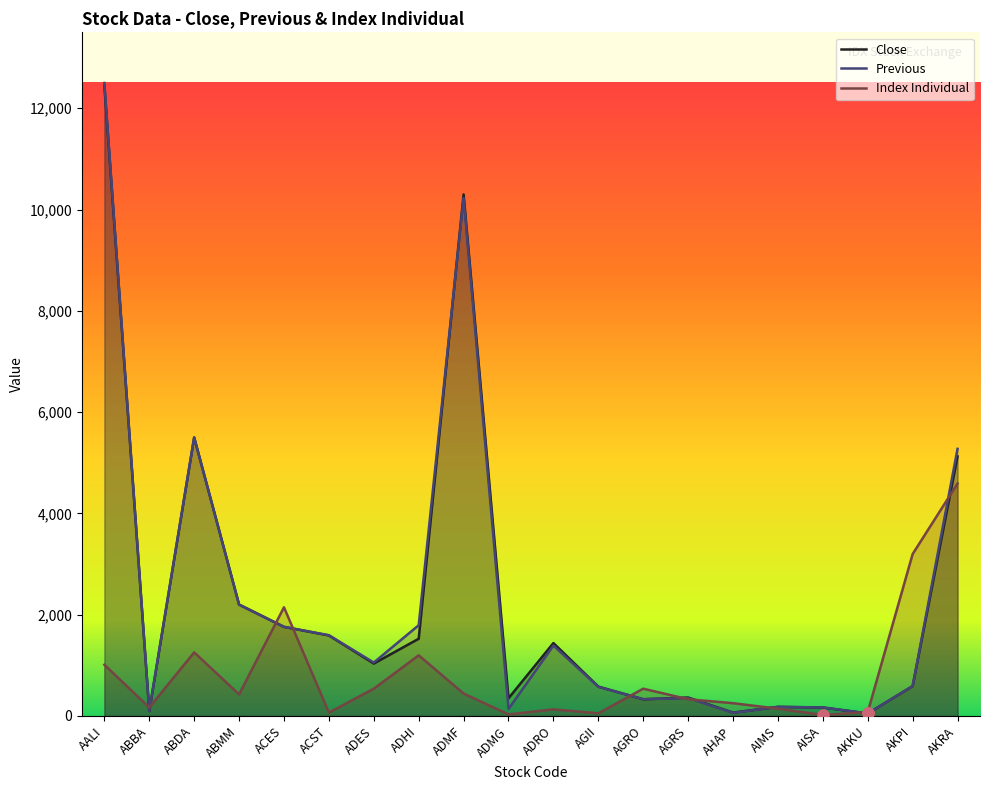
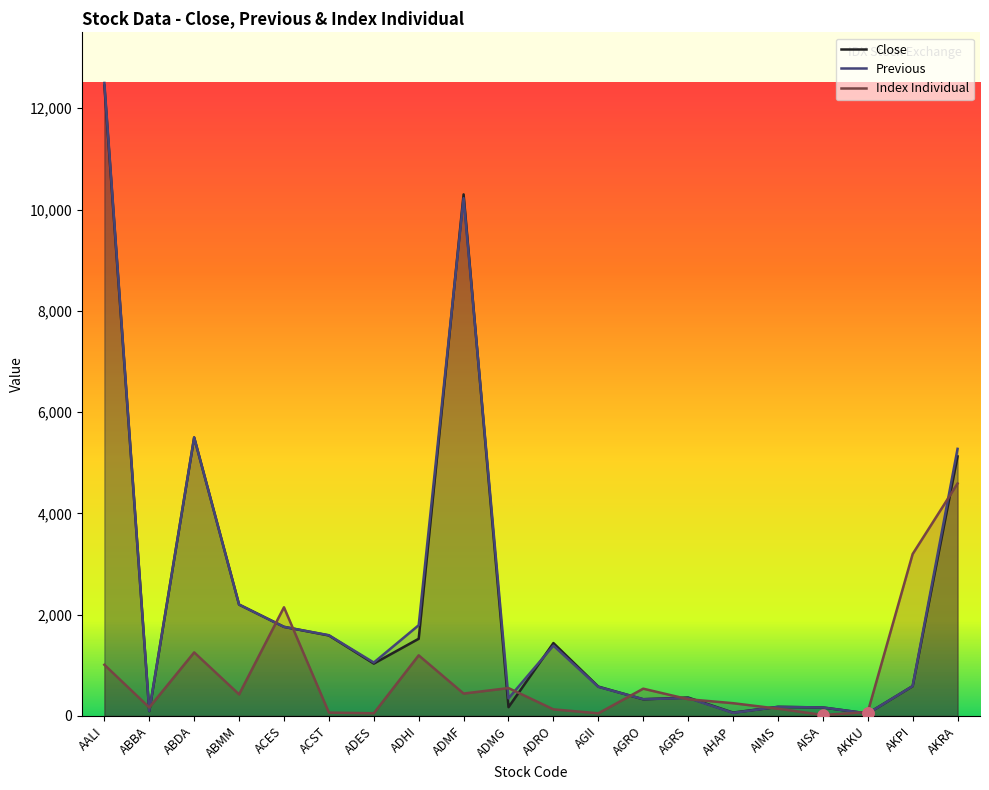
  {
    "Close": {
      "ADHI": "1,500",
      "ADMF": "10,300",
-     "ADMG": "400",
+     "ADMG": "200",
      "AKRA": "5,100"
    },
    "Previous": {
      "ADHI": "1,800",
      "ADMF": "10,200",
-     "ADMG": "100",
+     "ADMG": "300",
      "AKRA": "5,300"
    },
    "Index Individual": {
      "AALI": "1,000",
      "ABBA": "200",
      "ABDA": "1,300",
      "ABMM": "400",
      "ACES": "2,100",
      "ACST": "100",
-     "ADES": "500",
+     "ADES": "100",
      "ADHI": "1,200",
      "ADMF": "400",
-     "ADMG": "0",
+     "ADMG": "600",
      "ADRO": "100",
      "AGII": "100",
      "AGRO": "500",
      "AHAP": "300",
      "AKPI": "3,200",
      "AKRA": "4,600"
    }
  }
